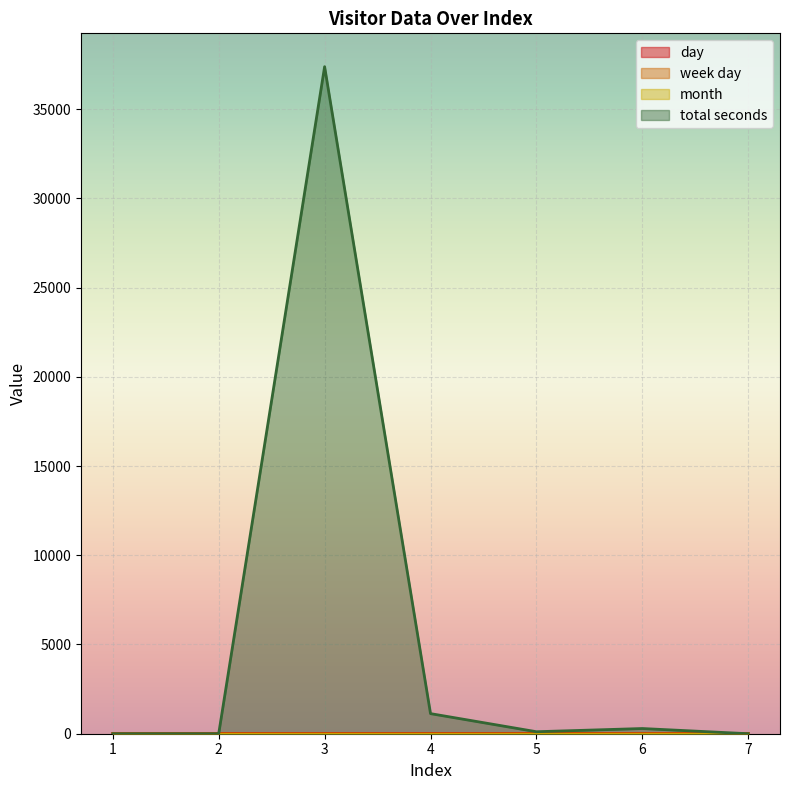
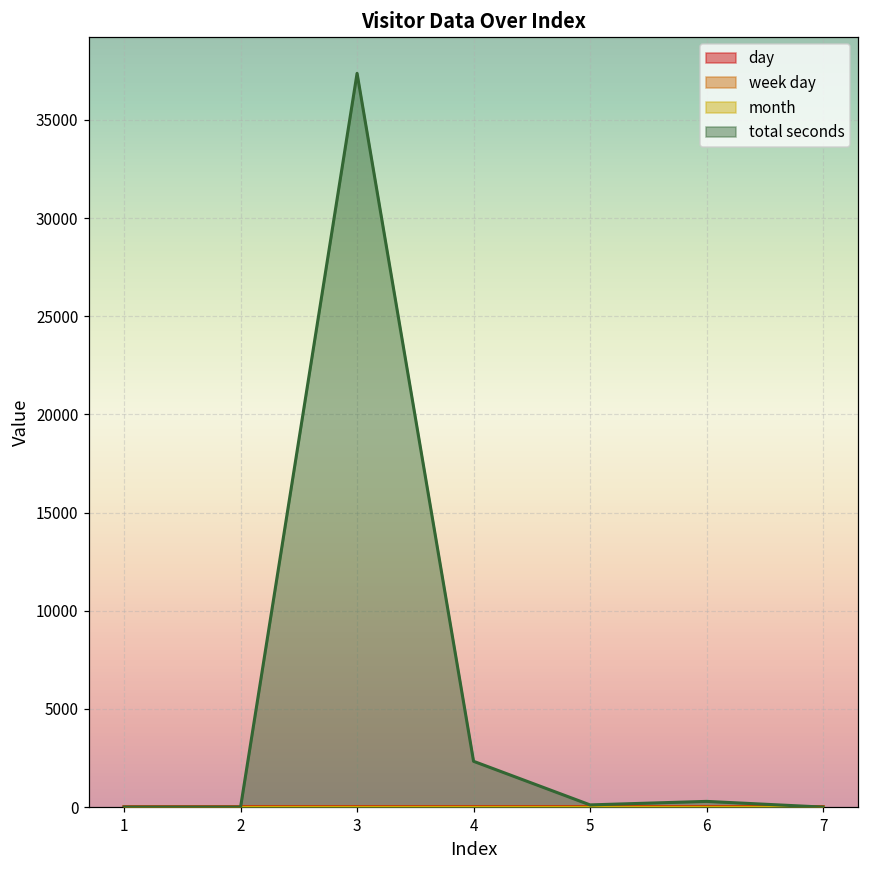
  {
    "total seconds": {
      "3": 37400,
-     "4": 1100,
+     "4": 2300,
      "6": 300
    }
  }
